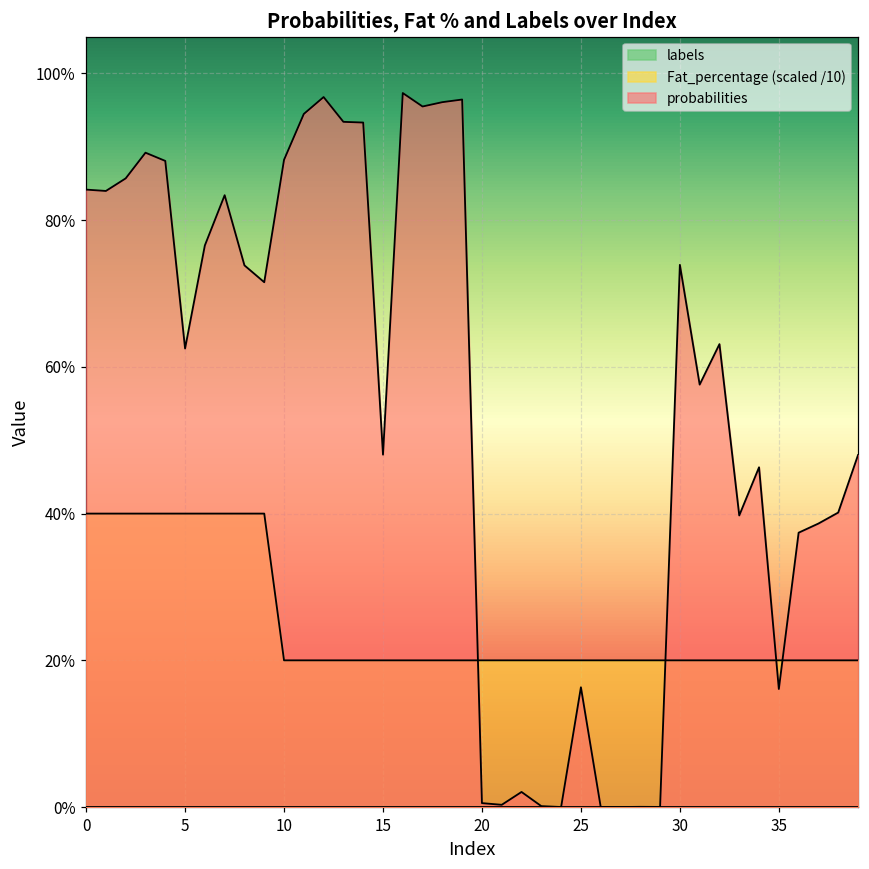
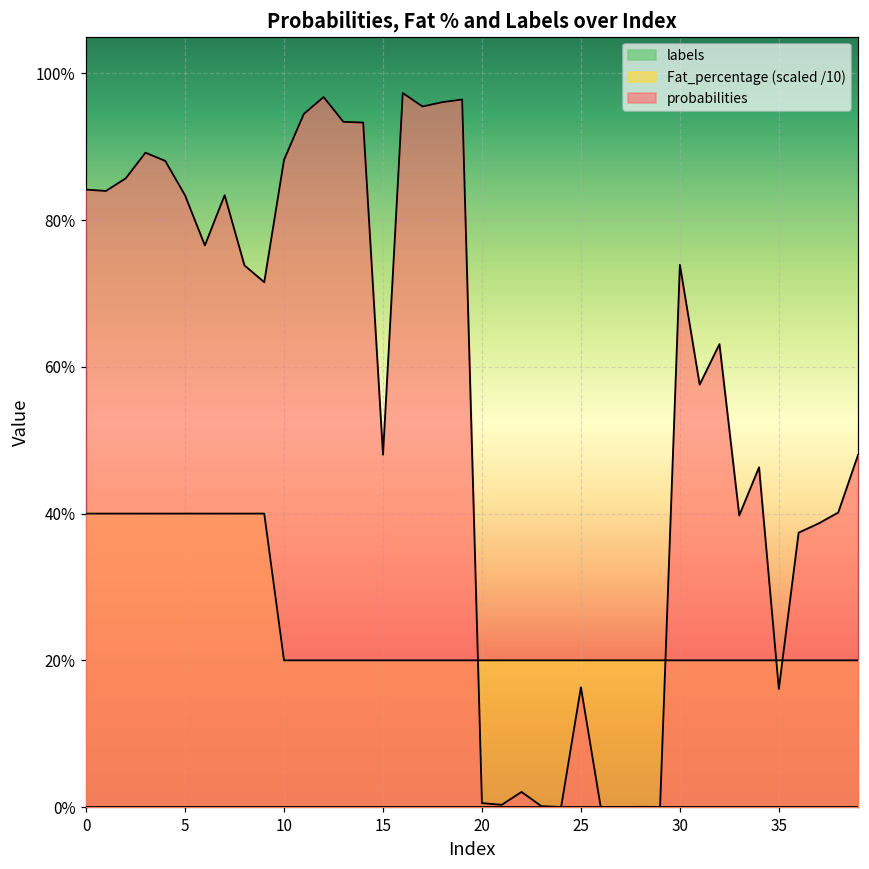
  {
    "labels": {
      "0": "0%",
      "5": "0%",
      "10": "0%",
      "15": "0%",
      "20": "0%",
      "25": "0%",
      "30": "0%",
      "35": "0%"
    },
    "Fat_percentage (scaled /10)": {
      "0": "40%",
      "5": "40%",
      "10": "20%",
      "15": "20%",
      "20": "20%",
      "25": "20%",
      "30": "20%",
      "35": "20%"
    },
    "probabilities": {
      "0": "84%",
-     "5": "62%",
+     "5": "83%",
      "10": "88%",
      "15": "48%",
      "20": "1%",
      "25": "16%",
      "30": "74%",
      "35": "16%"
    }
  }
